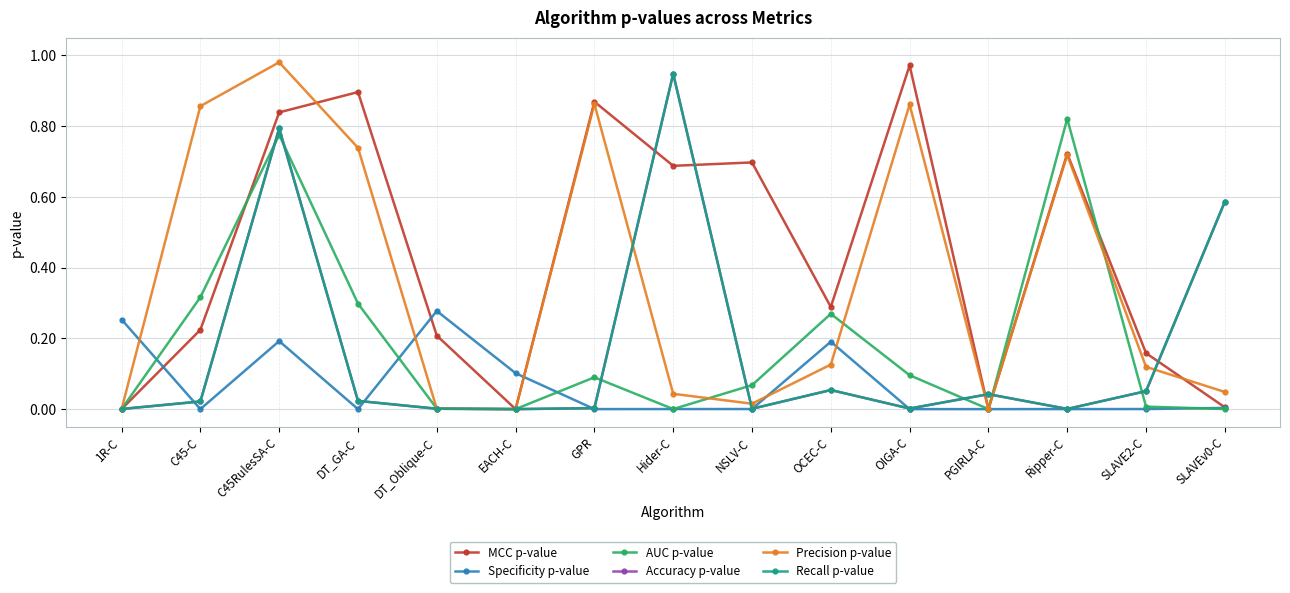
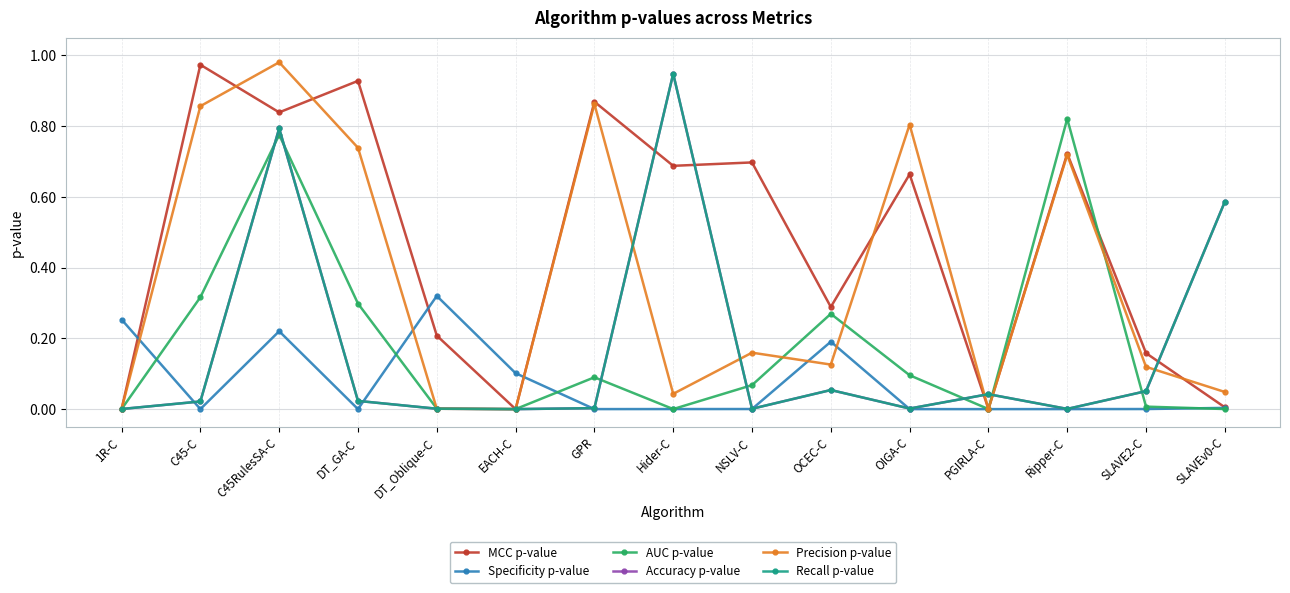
  {
    "MCC p-value": {
-     "C45-C": 0.22,
+     "C45-C": 0.97,
      "C45RulesSA-C": 0.84,
-     "DT_GA-C": 0.90,
+     "DT_GA-C": 0.93,
      "DT_Oblique-C": 0.21,
      "Hider-C": 0.69,
      "NSLV-C": 0.70,
      "OCEC-C": 0.29,
-     "OIGA-C": 0.97,
+     "OIGA-C": 0.66,
      "SLAVE2-C": 0.16
    },
    "Specificity p-value": {
      "1R-C": 0.25,
      "C45-C": 0.00,
-     "C45RulesSA-C": 0.19,
+     "C45RulesSA-C": 0.22,
      "DT_GA-C": 0.00,
-     "DT_Oblique-C": 0.28,
+     "DT_Oblique-C": 0.32,
      "EACH-C": 0.10,
      "OCEC-C": 0.19
    },
    "Precision p-value": {
      "C45-C": 0.86,
      "C45RulesSA-C": 0.98,
      "DT_GA-C": 0.74,
      "Hider-C": 0.04,
-     "NSLV-C": 0.02,
+     "NSLV-C": 0.16,
      "OCEC-C": 0.13,
-     "OIGA-C": 0.86,
+     "OIGA-C": 0.80,
      "SLAVE2-C": 0.12,
      "SLAVEv0-C": 0.05
    }
  }
